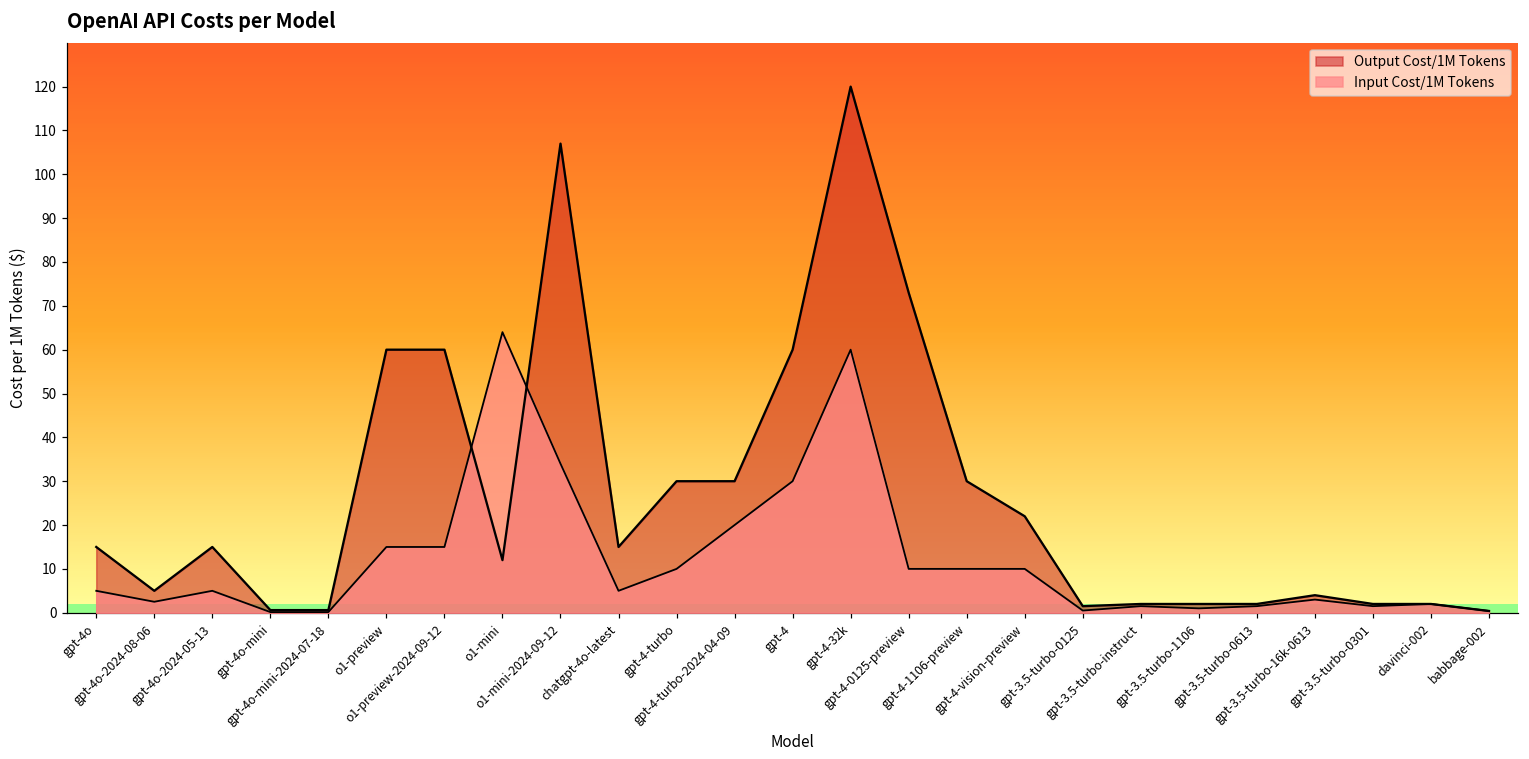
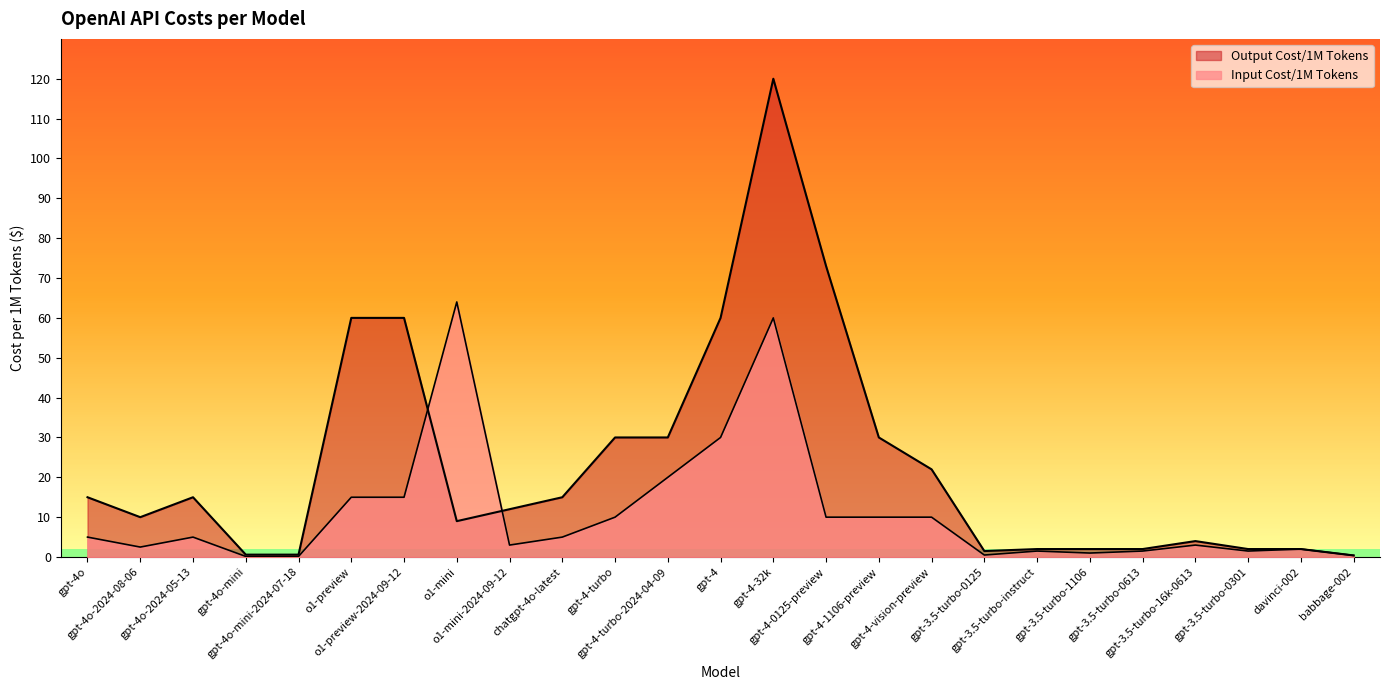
  {
    "Output Cost/1M Tokens": {
      "gpt-4o": 15,
-     "gpt-4o-2024-08-06": 5,
+     "gpt-4o-2024-08-06": 10,
      "gpt-4o-2024-05-13": 15,
      "o1-preview": 60,
      "o1-preview-2024-09-12": 60,
-     "o1-mini": 12,
-     "o1-mini-2024-09-12": 107,
+     "o1-mini": 9,
+     "o1-mini-2024-09-12": 12,
      "chatgpt-4o-latest": 15,
      "gpt-4-turbo": 30,
      "gpt-4-turbo-2024-04-09": 30,
      "gpt-4": 60,
      "gpt-4-32k": 120,
      "gpt-4-0125-preview": 73,
      "gpt-4-1106-preview": 30,
      "gpt-4-vision-preview": 22,
      "gpt-3.5-turbo-0125": 2,
      "gpt-3.5-turbo-1106": 2,
      "gpt-3.5-turbo-16k-0613": 4
    },
    "Input Cost/1M Tokens": {
      "gpt-4o": 5,
      "gpt-4o-2024-08-06": 3,
      "gpt-4o-2024-05-13": 5,
      "o1-preview": 15,
      "o1-preview-2024-09-12": 15,
      "o1-mini": 64,
-     "o1-mini-2024-09-12": 34,
+     "o1-mini-2024-09-12": 3,
      "chatgpt-4o-latest": 5,
      "gpt-4-turbo": 10,
      "gpt-4-turbo-2024-04-09": 20,
      "gpt-4": 30,
      "gpt-4-32k": 60,
      "gpt-4-0125-preview": 10,
      "gpt-4-1106-preview": 10,
      "gpt-4-vision-preview": 10,
      "gpt-3.5-turbo-0125": 1,
      "gpt-3.5-turbo-1106": 1,
      "gpt-3.5-turbo-16k-0613": 3
    }
  }
